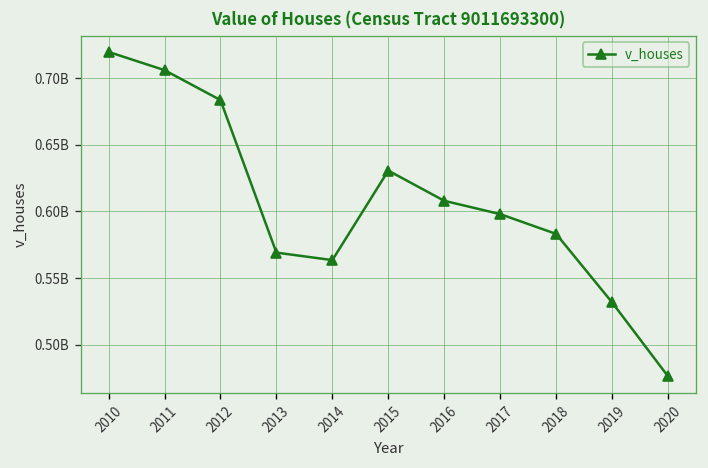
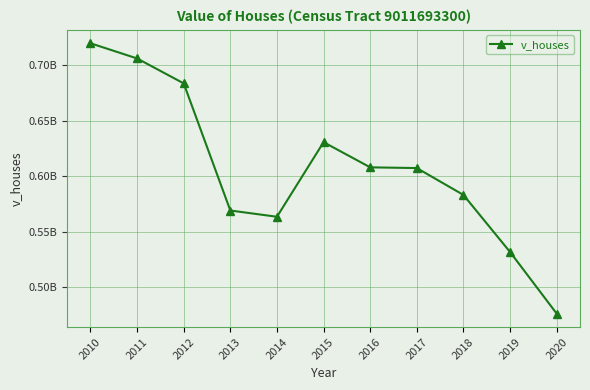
  {
    "2010": 720000000,
    "2011": 706000000,
    "2012": 684000000,
    "2013": 569000000,
    "2014": 564000000,
    "2015": 631000000,
    "2016": 608000000,
-   "2017": 598000000,
+   "2017": 607000000,
    "2018": 583000000,
    "2019": 532000000,
    "2020": 476000000
  }
